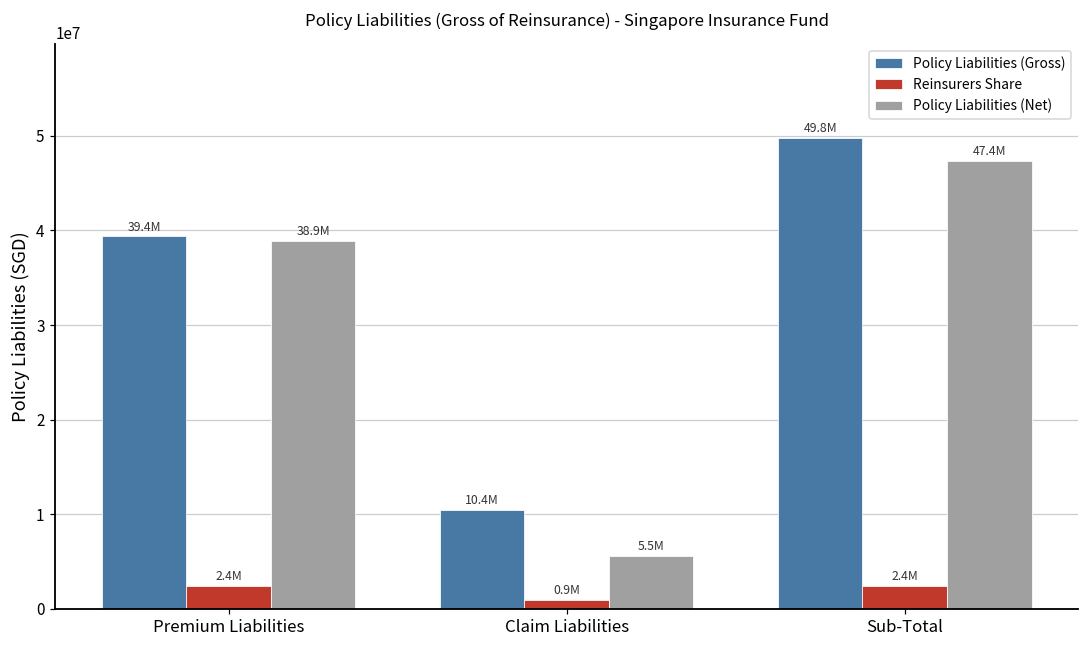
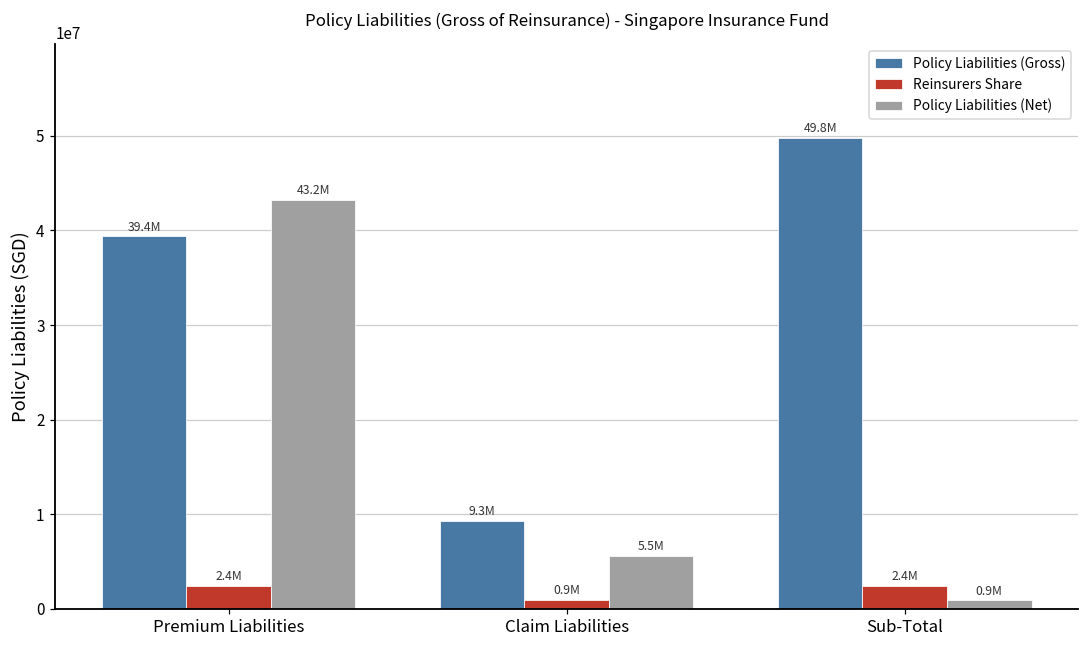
  {
    "Policy Liabilities (Gross)": {
      "Premium Liabilities": "39.4M",
-     "Claim Liabilities": "10.4M",
+     "Claim Liabilities": "9.3M",
      "Sub-Total": "49.8M"
    },
    "Reinsurers Share": {
      "Premium Liabilities": "2.4M",
      "Claim Liabilities": "0.9M",
      "Sub-Total": "2.4M"
    },
    "Policy Liabilities (Net)": {
-     "Premium Liabilities": "38.9M",
+     "Premium Liabilities": "43.2M",
      "Claim Liabilities": "5.5M",
-     "Sub-Total": "47.4M"
+     "Sub-Total": "0.9M"
    }
  }
